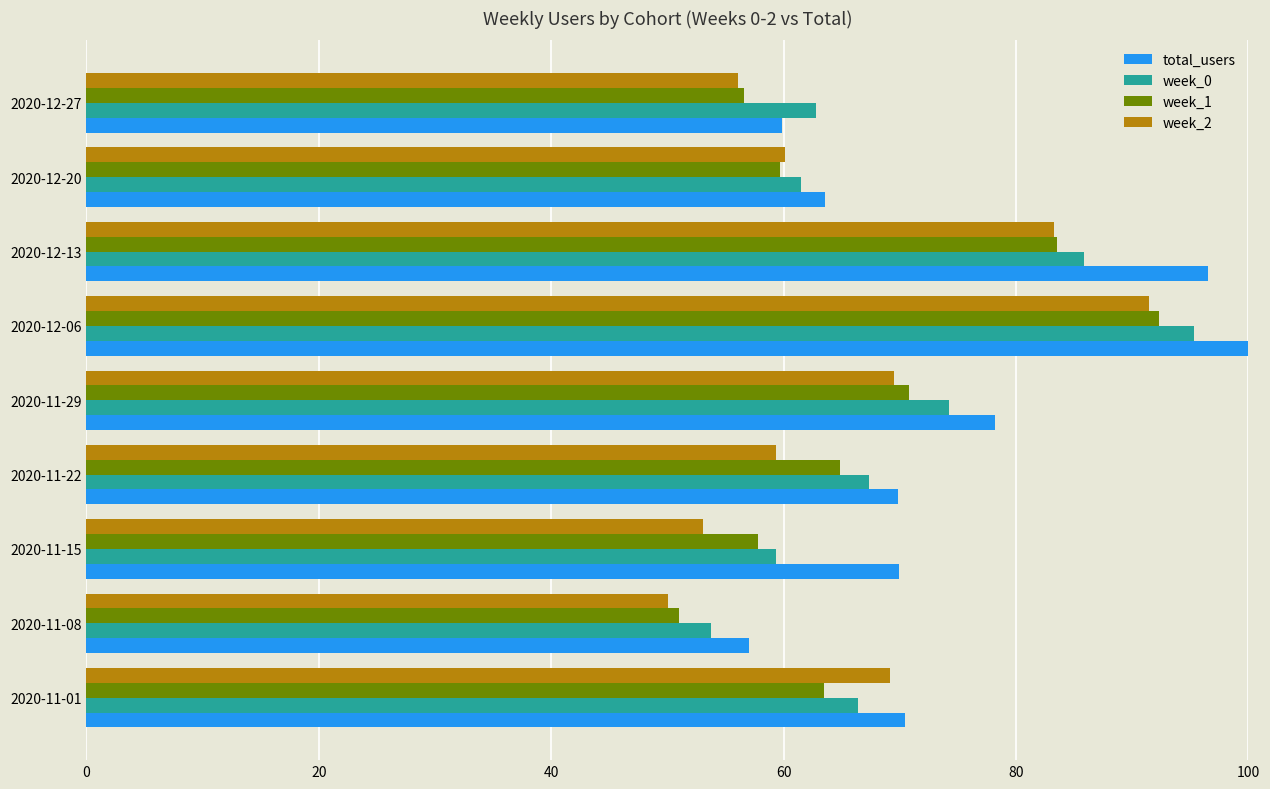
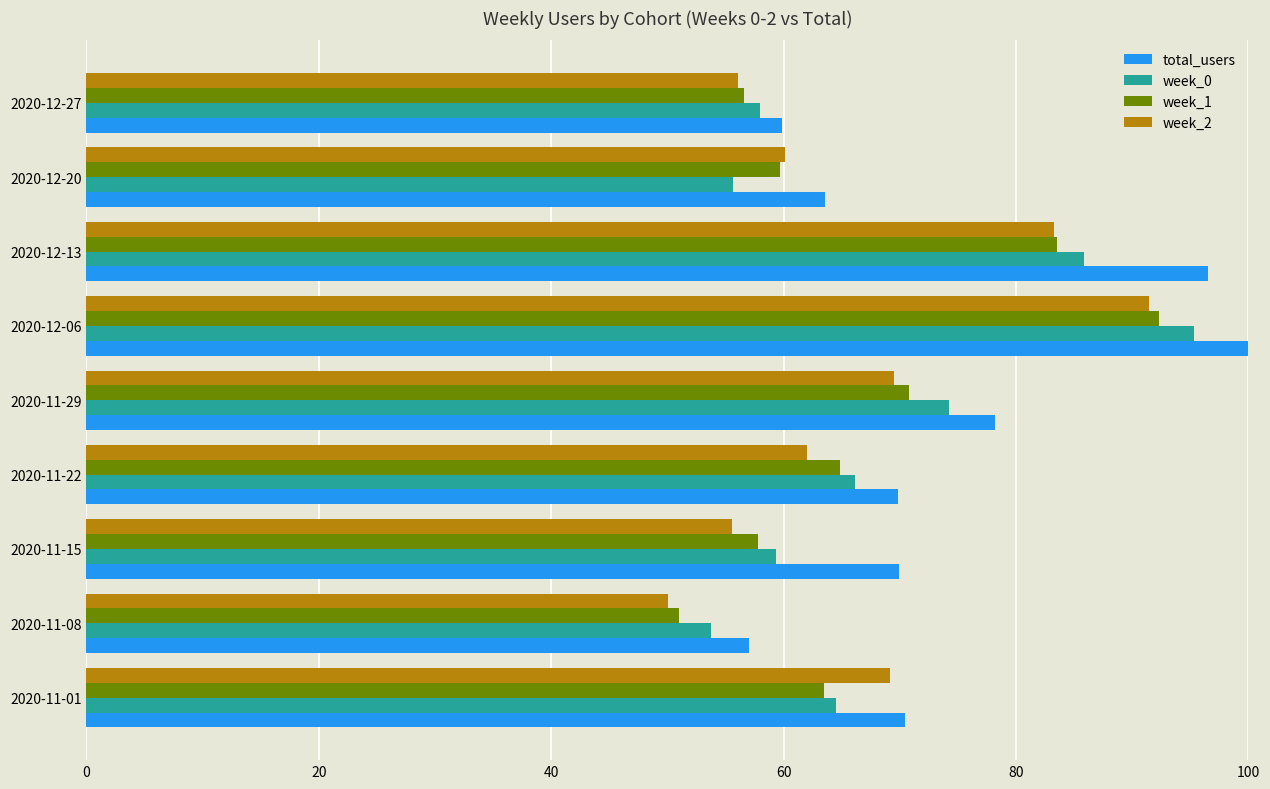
  {
    "total_users": {
      "2020-12-27": 59.9,
      "2020-12-20": 63.5,
      "2020-12-13": 96.6,
      "2020-12-06": 100.0,
      "2020-11-29": 78.2,
      "2020-11-22": 69.9,
      "2020-11-15": 70.0,
      "2020-11-08": 57.0,
      "2020-11-01": 70.5
    },
    "week_0": {
-     "2020-12-27": 62.8,
-     "2020-12-20": 61.5,
+     "2020-12-27": 58.0,
+     "2020-12-20": 55.6,
      "2020-12-13": 85.8,
      "2020-12-06": 95.3,
      "2020-11-29": 74.2,
-     "2020-11-22": 67.4,
+     "2020-11-22": 66.2,
      "2020-11-15": 59.3,
      "2020-11-08": 53.7,
-     "2020-11-01": 66.4
+     "2020-11-01": 64.5
    },
    "week_1": {
      "2020-12-27": 56.6,
      "2020-12-20": 59.7,
      "2020-12-13": 83.6,
      "2020-12-06": 92.3,
      "2020-11-29": 70.8,
      "2020-11-22": 64.8,
      "2020-11-15": 57.8,
      "2020-11-08": 51.0,
      "2020-11-01": 63.5
    },
    "week_2": {
      "2020-12-27": 56.0,
      "2020-12-20": 60.1,
      "2020-12-13": 83.3,
      "2020-12-06": 91.5,
      "2020-11-29": 69.5,
-     "2020-11-22": 59.4,
-     "2020-11-15": 53.0,
+     "2020-11-22": 62.0,
+     "2020-11-15": 55.6,
      "2020-11-08": 50.0,
      "2020-11-01": 69.1
    }
  }
